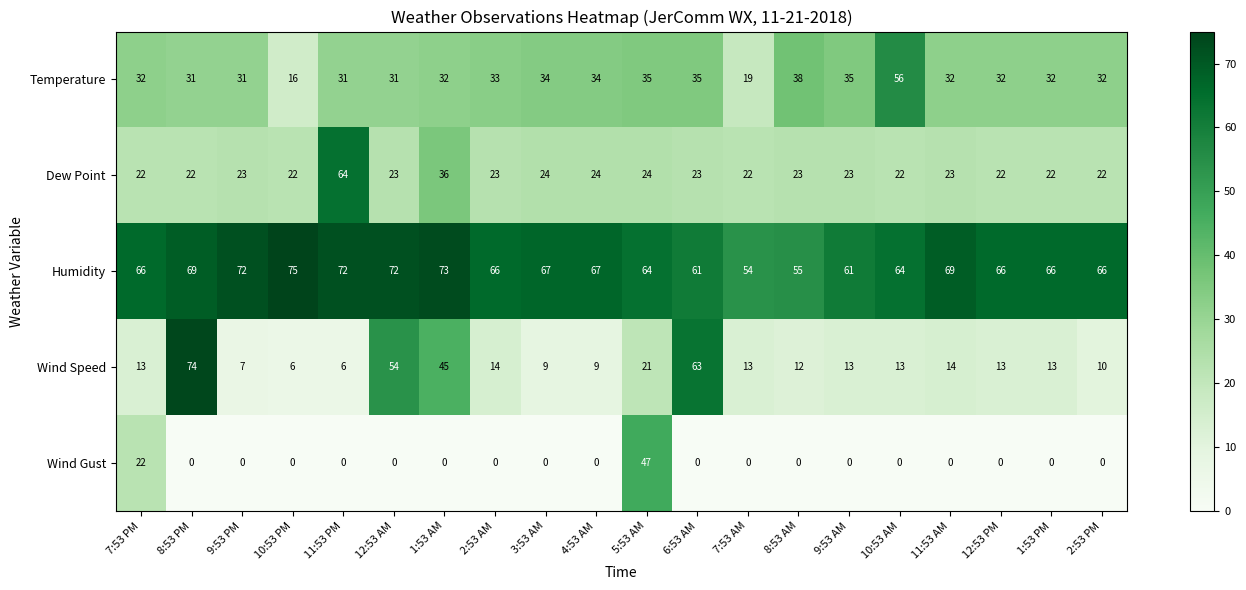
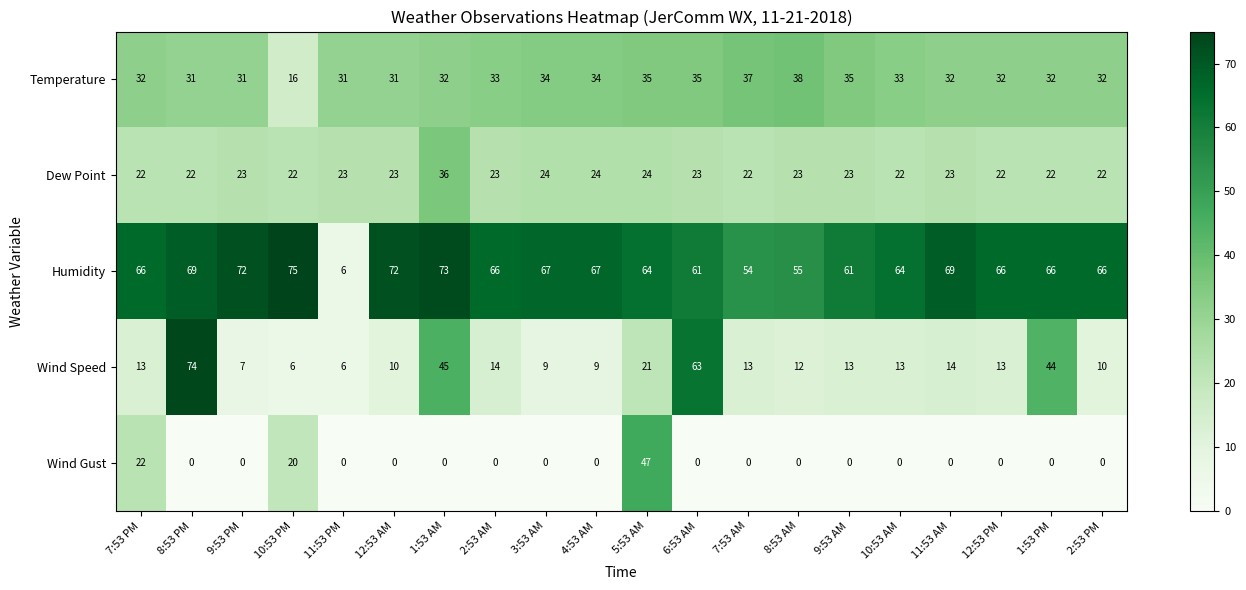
  {
    "Temperature": {
      "7:53 PM": 32,
      "8:53 PM": 31,
      "9:53 PM": 31,
      "10:53 PM": 16,
      "11:53 PM": 31,
      "12:53 AM": 31,
      "1:53 AM": 32,
      "2:53 AM": 33,
      "3:53 AM": 34,
      "4:53 AM": 34,
      "5:53 AM": 35,
      "6:53 AM": 35,
-     "7:53 AM": 19,
+     "7:53 AM": 37,
      "8:53 AM": 38,
      "9:53 AM": 35,
-     "10:53 AM": 56,
+     "10:53 AM": 33,
      "11:53 AM": 32,
      "12:53 PM": 32,
      "1:53 PM": 32,
      "2:53 PM": 32
    },
    "Dew Point": {
      "7:53 PM": 22,
      "8:53 PM": 22,
      "9:53 PM": 23,
      "10:53 PM": 22,
-     "11:53 PM": 64,
+     "11:53 PM": 23,
      "12:53 AM": 23,
      "1:53 AM": 36,
      "2:53 AM": 23,
      "3:53 AM": 24,
      "4:53 AM": 24,
      "5:53 AM": 24,
      "6:53 AM": 23,
      "7:53 AM": 22,
      "8:53 AM": 23,
      "9:53 AM": 23,
      "10:53 AM": 22,
      "11:53 AM": 23,
      "12:53 PM": 22,
      "1:53 PM": 22,
      "2:53 PM": 22
    },
    "Humidity": {
      "7:53 PM": 66,
      "8:53 PM": 69,
      "9:53 PM": 72,
      "10:53 PM": 75,
-     "11:53 PM": 72,
+     "11:53 PM": 6,
      "12:53 AM": 72,
      "1:53 AM": 73,
      "2:53 AM": 66,
      "3:53 AM": 67,
      "4:53 AM": 67,
      "5:53 AM": 64,
      "6:53 AM": 61,
      "7:53 AM": 54,
      "8:53 AM": 55,
      "9:53 AM": 61,
      "10:53 AM": 64,
      "11:53 AM": 69,
      "12:53 PM": 66,
      "1:53 PM": 66,
      "2:53 PM": 66
    },
    "Wind Speed": {
      "7:53 PM": 13,
      "8:53 PM": 74,
      "9:53 PM": 7,
      "10:53 PM": 6,
      "11:53 PM": 6,
-     "12:53 AM": 54,
+     "12:53 AM": 10,
      "1:53 AM": 45,
      "2:53 AM": 14,
      "3:53 AM": 9,
      "4:53 AM": 9,
      "5:53 AM": 21,
      "6:53 AM": 63,
      "7:53 AM": 13,
      "8:53 AM": 12,
      "9:53 AM": 13,
      "10:53 AM": 13,
      "11:53 AM": 14,
      "12:53 PM": 13,
-     "1:53 PM": 13,
+     "1:53 PM": 44,
      "2:53 PM": 10
    },
    "Wind Gust": {
      "7:53 PM": 22,
      "8:53 PM": 0,
      "9:53 PM": 0,
-     "10:53 PM": 0,
+     "10:53 PM": 20,
      "11:53 PM": 0,
      "12:53 AM": 0,
      "1:53 AM": 0,
      "2:53 AM": 0,
      "3:53 AM": 0,
      "4:53 AM": 0,
      "5:53 AM": 47,
      "6:53 AM": 0,
      "7:53 AM": 0,
      "8:53 AM": 0,
      "9:53 AM": 0,
      "10:53 AM": 0,
      "11:53 AM": 0,
      "12:53 PM": 0,
      "1:53 PM": 0,
      "2:53 PM": 0
    }
  }
